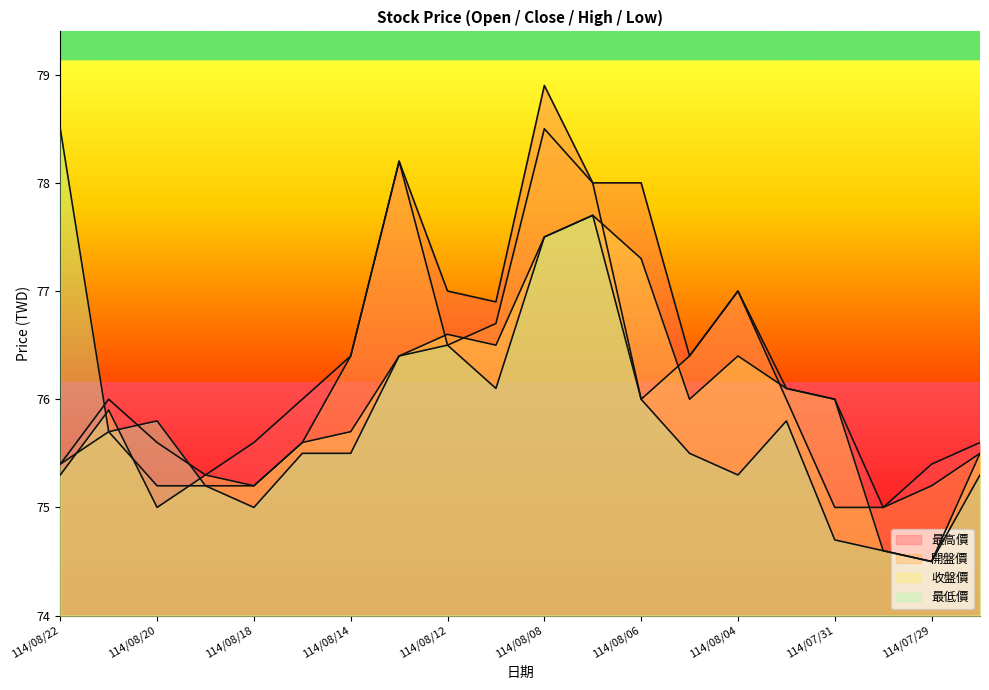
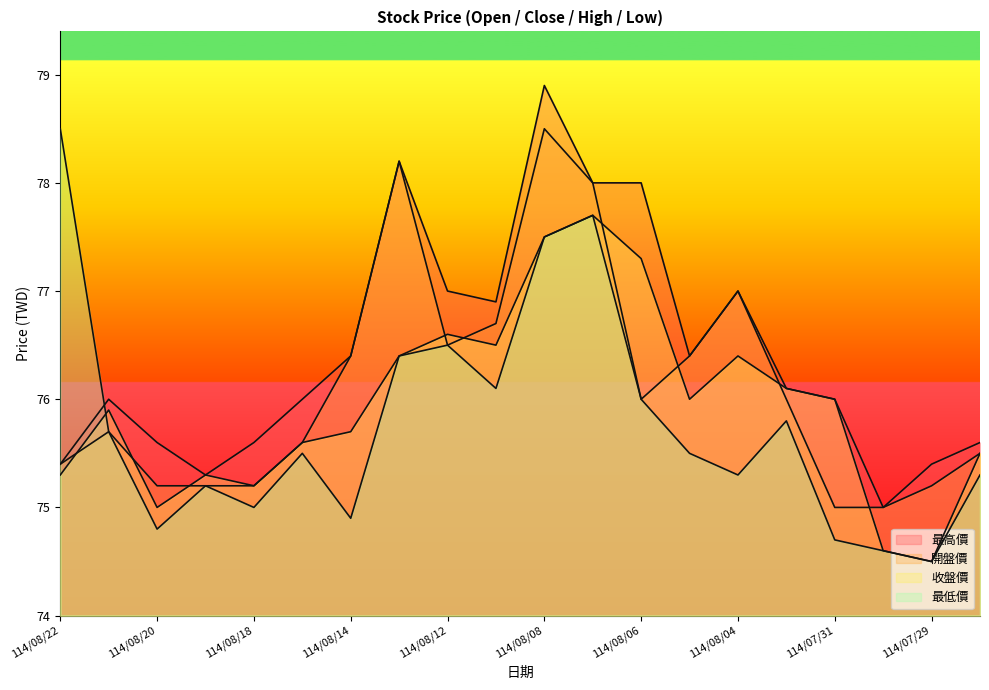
  {
    "最低價": {
      "114/08/22": 78.5,
-     "114/08/20": 75.8,
+     "114/08/20": 74.8,
      "114/08/18": 75.0,
-     "114/08/14": 75.5,
+     "114/08/14": 74.9,
      "114/08/04": 75.3,
      "114/07/31": 74.7
    }
  }
